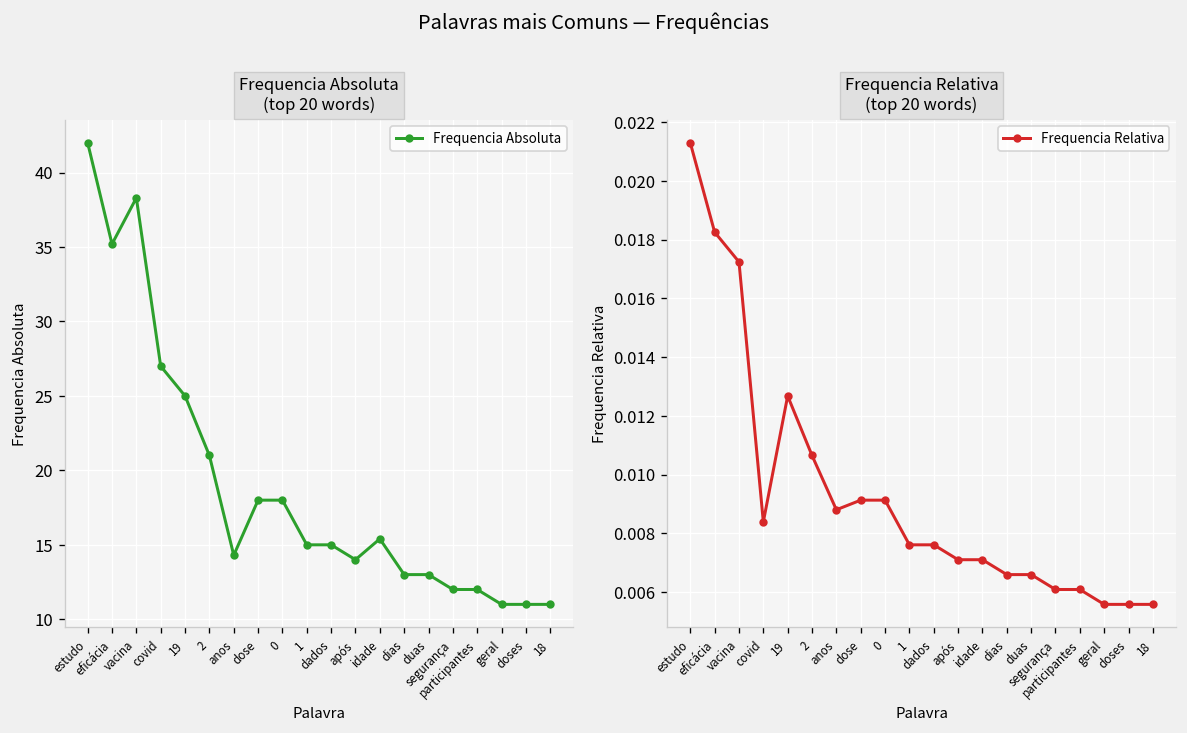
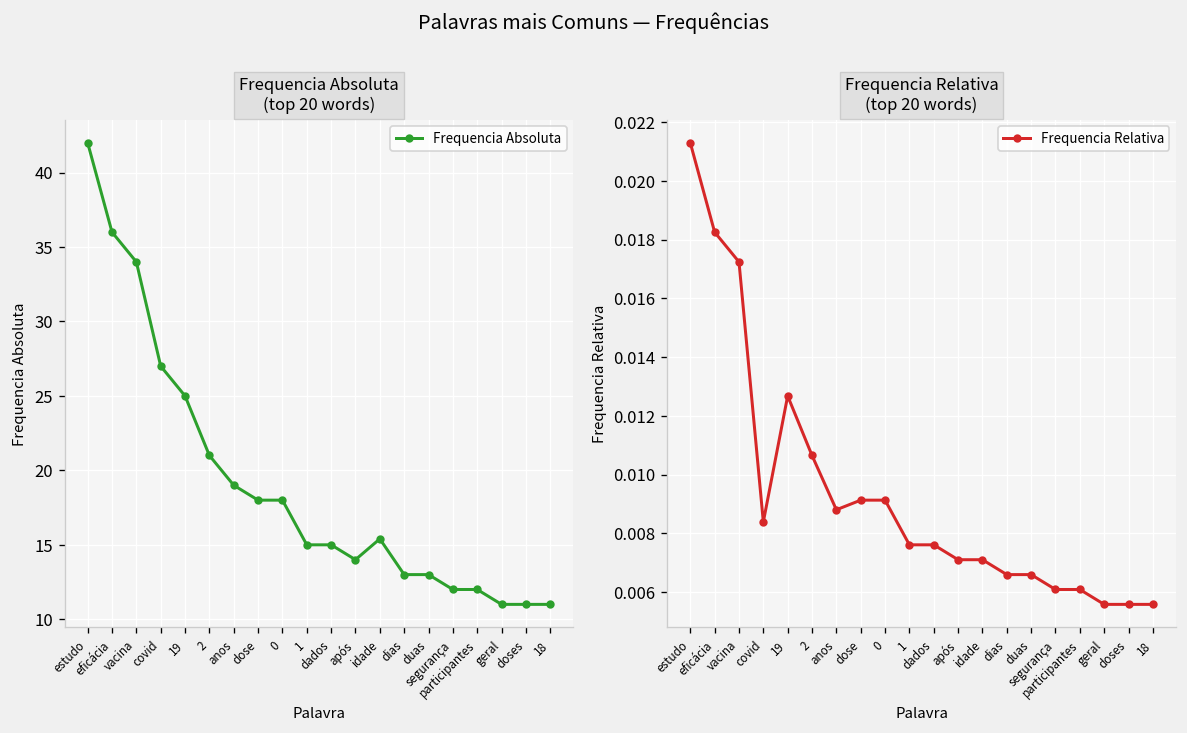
  {
    "Frequencia Absoluta (top 20 words)": {
      "estudo": 42.0,
-     "eficácia": 35.2,
-     "vacina": 38.3,
+     "eficácia": 36.0,
+     "vacina": 34.0,
      "covid": 27.0,
      "19": 25.0,
      "2": 21.0,
-     "anos": 14.3,
+     "anos": 19.0,
      "dose": 18.0,
      "0": 18.0,
      "1": 15.0,
      "dados": 15.0,
      "após": 14.0,
      "idade": 15.4,
      "dias": 13.0,
      "duas": 13.0,
      "segurança": 12.0,
      "participantes": 12.0,
      "geral": 11.0,
      "doses": 11.0,
      "18": 11.0
    },
    "Frequencia Relativa (top 20 words)": {
      "estudo": 0.0213,
      "eficácia": 0.0183,
      "vacina": 0.0172,
      "covid": 0.0084,
      "19": 0.0127,
      "2": 0.0106,
      "anos": 0.0088,
      "dose": 0.0091,
      "0": 0.0091,
      "1": 0.0076,
      "dados": 0.0076,
      "após": 0.0071,
      "idade": 0.0071,
      "dias": 0.0066,
      "duas": 0.0066,
      "segurança": 0.0061,
      "participantes": 0.0061,
      "geral": 0.0056,
      "doses": 0.0056,
      "18": 0.0056
    }
  }
